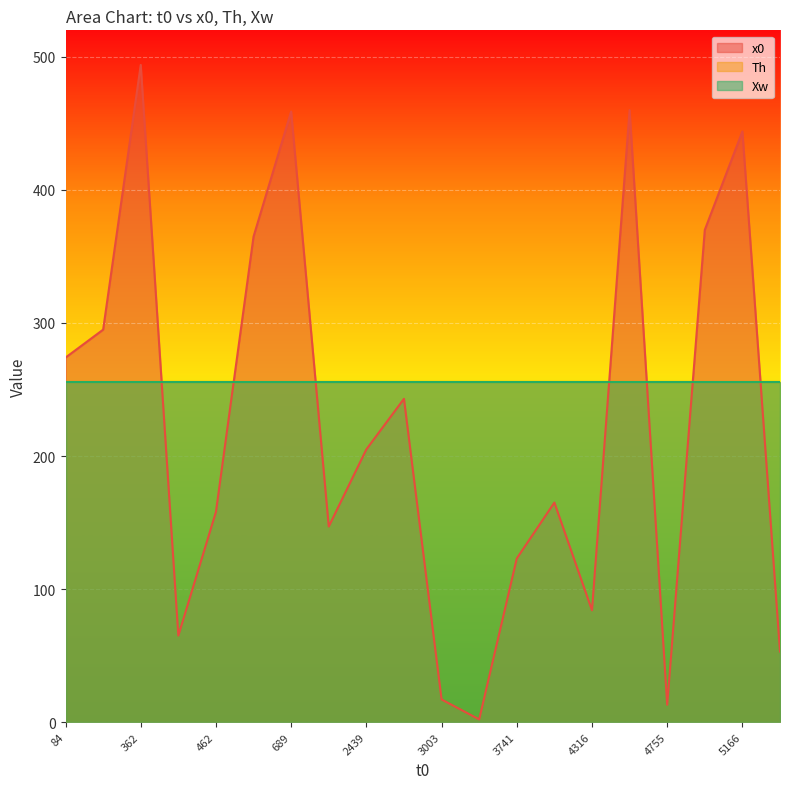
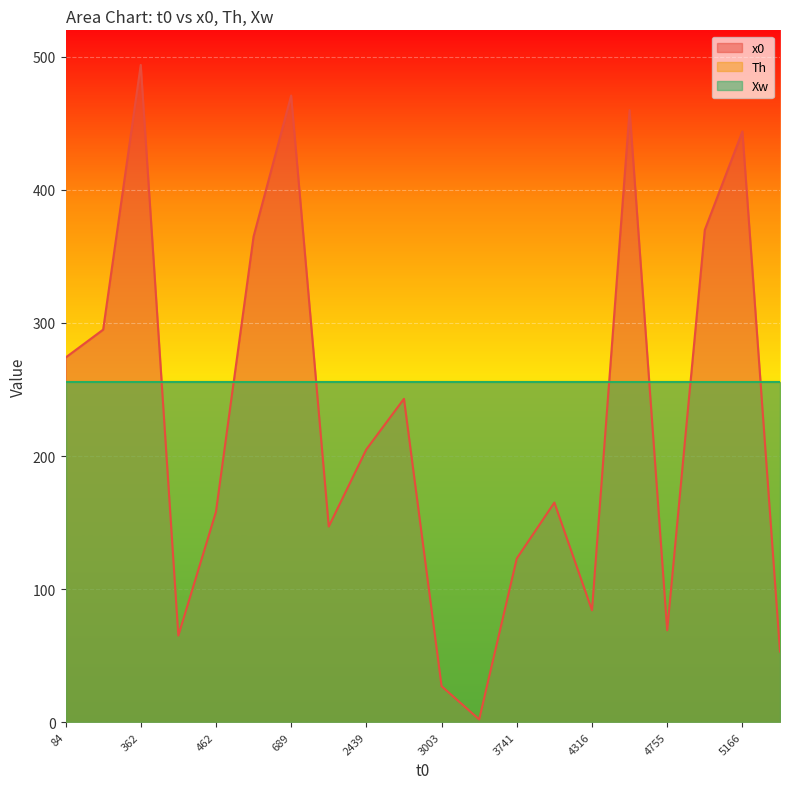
  {
    "x0": {
      "84": 274,
      "362": 494,
      "462": 158,
-     "689": 459,
+     "689": 471,
      "2439": 205,
-     "3003": 17,
+     "3003": 27,
      "3741": 123,
      "4316": 84,
-     "4755": 13,
+     "4755": 69,
      "5166": 444
    },
    "Xw": {
      "84": 256,
      "362": 256,
      "462": 256,
      "689": 256,
      "2439": 256,
      "3003": 256,
      "3741": 256,
      "4316": 256,
      "4755": 256,
      "5166": 256
    }
  }
